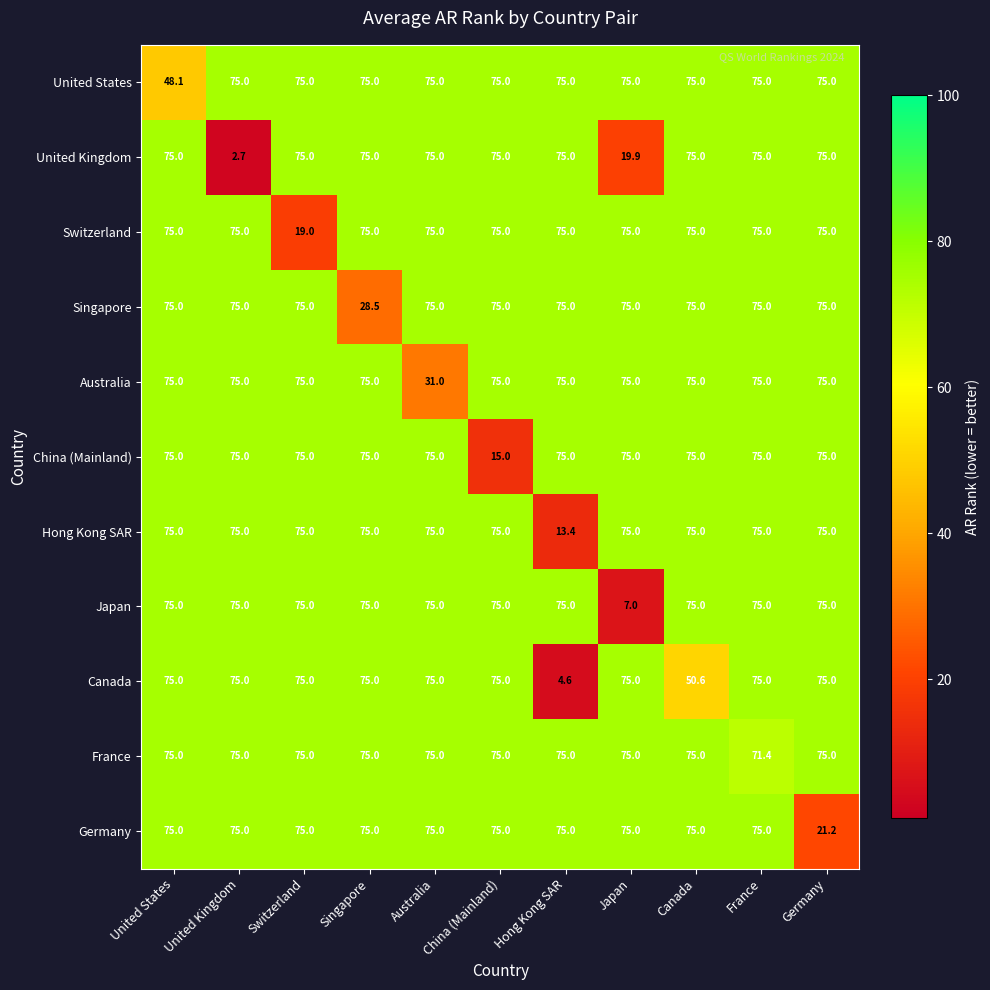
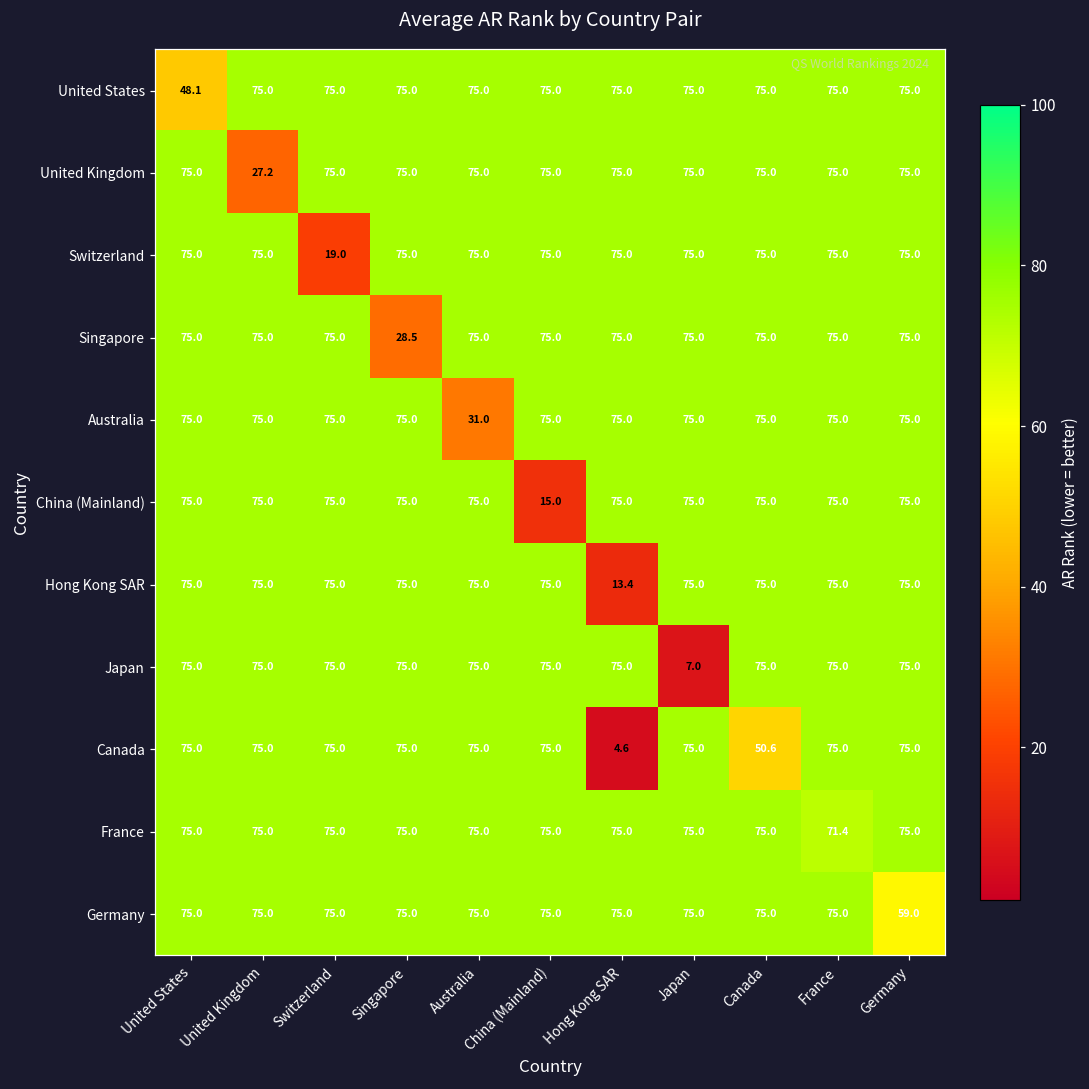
  {
    "United States": {
      "United States": 48.1,
      "United Kingdom": 75.0,
      "Switzerland": 75.0,
      "Singapore": 75.0,
      "Australia": 75.0,
      "China (Mainland)": 75.0,
      "Hong Kong SAR": 75.0,
      "Japan": 75.0,
      "Canada": 75.0,
      "Germany": 75.0
    },
    "United Kingdom": {
      "United States": 75.0,
-     "United Kingdom": 2.7,
+     "United Kingdom": 27.2,
      "Switzerland": 75.0,
      "Singapore": 75.0,
      "Australia": 75.0,
      "China (Mainland)": 75.0,
      "Hong Kong SAR": 75.0,
-     "Japan": 19.9,
+     "Japan": 75.0,
      "Canada": 75.0,
      "France": 75.0,
      "Germany": 75.0
    },
    "Switzerland": {
      "United States": 75.0,
      "United Kingdom": 75.0,
      "Switzerland": 19.0,
      "Singapore": 75.0,
      "Australia": 75.0,
      "China (Mainland)": 75.0,
      "Hong Kong SAR": 75.0,
      "Japan": 75.0,
      "Canada": 75.0,
      "France": 75.0,
      "Germany": 75.0
    },
    "Singapore": {
      "United States": 75.0,
      "United Kingdom": 75.0,
      "Switzerland": 75.0,
      "Singapore": 28.5,
      "Australia": 75.0,
      "China (Mainland)": 75.0,
      "Hong Kong SAR": 75.0,
      "Japan": 75.0,
      "Canada": 75.0,
      "France": 75.0,
      "Germany": 75.0
    },
    "Australia": {
      "United States": 75.0,
      "United Kingdom": 75.0,
      "Switzerland": 75.0,
      "Singapore": 75.0,
      "Australia": 31.0,
      "China (Mainland)": 75.0,
      "Hong Kong SAR": 75.0,
      "Japan": 75.0,
      "Canada": 75.0,
      "France": 75.0,
      "Germany": 75.0
    },
    "China (Mainland)": {
      "United States": 75.0,
      "United Kingdom": 75.0,
      "Switzerland": 75.0,
      "Singapore": 75.0,
      "Australia": 75.0,
      "China (Mainland)": 15.0,
      "Hong Kong SAR": 75.0,
      "Japan": 75.0,
      "Canada": 75.0,
      "France": 75.0,
      "Germany": 75.0
    },
    "Hong Kong SAR": {
      "United States": 75.0,
      "United Kingdom": 75.0,
      "Switzerland": 75.0,
      "Singapore": 75.0,
      "Australia": 75.0,
      "China (Mainland)": 75.0,
      "Hong Kong SAR": 13.4,
      "Japan": 75.0,
      "Canada": 75.0,
      "France": 75.0,
      "Germany": 75.0
    },
    "Japan": {
      "United States": 75.0,
      "United Kingdom": 75.0,
      "Switzerland": 75.0,
      "Singapore": 75.0,
      "Australia": 75.0,
      "China (Mainland)": 75.0,
      "Hong Kong SAR": 75.0,
      "Japan": 7.0,
      "Canada": 75.0,
      "France": 75.0,
      "Germany": 75.0
    },
    "Canada": {
      "United States": 75.0,
      "United Kingdom": 75.0,
      "Switzerland": 75.0,
      "Singapore": 75.0,
      "Australia": 75.0,
      "China (Mainland)": 75.0,
      "Hong Kong SAR": 4.6,
      "Japan": 75.0,
      "Canada": 50.6,
      "France": 75.0,
      "Germany": 75.0
    },
    "France": {
      "United States": 75.0,
      "United Kingdom": 75.0,
      "Switzerland": 75.0,
      "Singapore": 75.0,
      "Australia": 75.0,
      "China (Mainland)": 75.0,
      "Hong Kong SAR": 75.0,
      "Japan": 75.0,
      "Canada": 75.0,
      "France": 71.4,
      "Germany": 75.0
    },
    "Germany": {
      "United States": 75.0,
      "United Kingdom": 75.0,
      "Switzerland": 75.0,
      "Singapore": 75.0,
      "Australia": 75.0,
      "China (Mainland)": 75.0,
      "Hong Kong SAR": 75.0,
      "Japan": 75.0,
      "Canada": 75.0,
      "France": 75.0,
-     "Germany": 21.2
+     "Germany": 59.0
    }
  }
